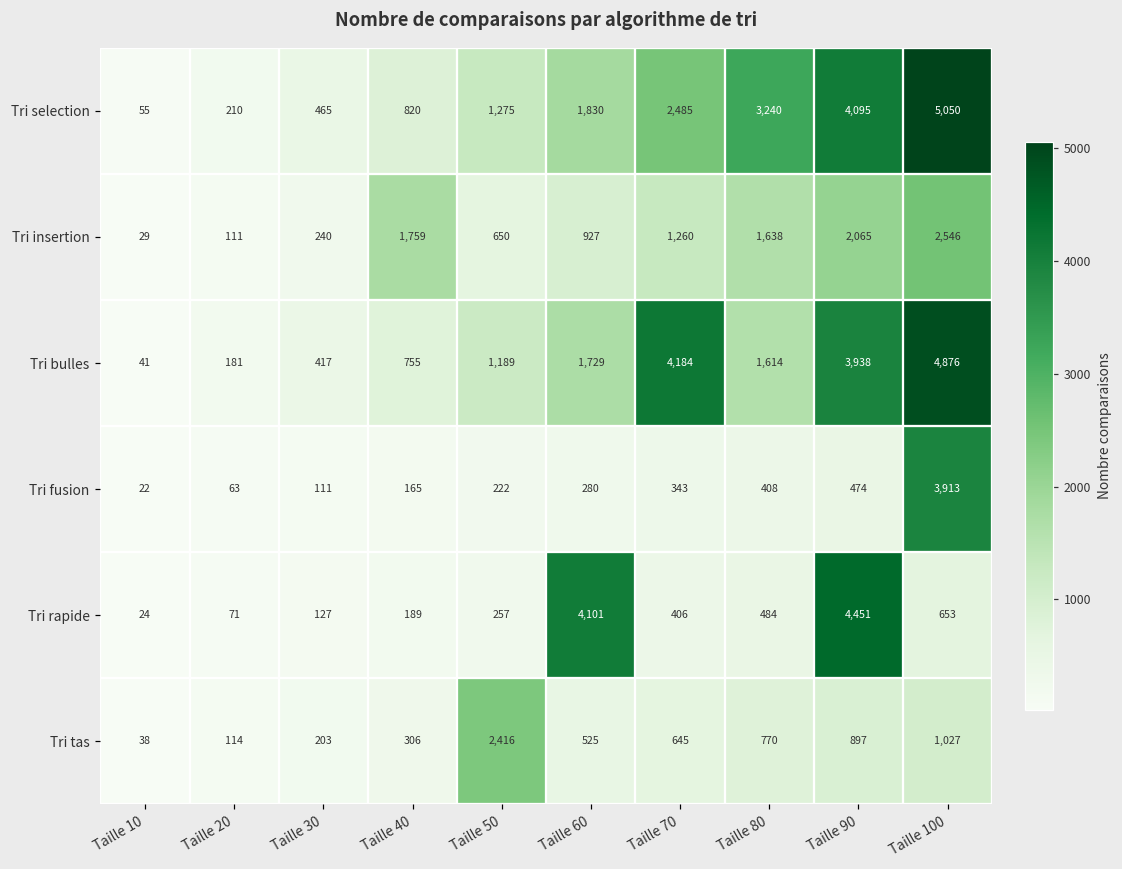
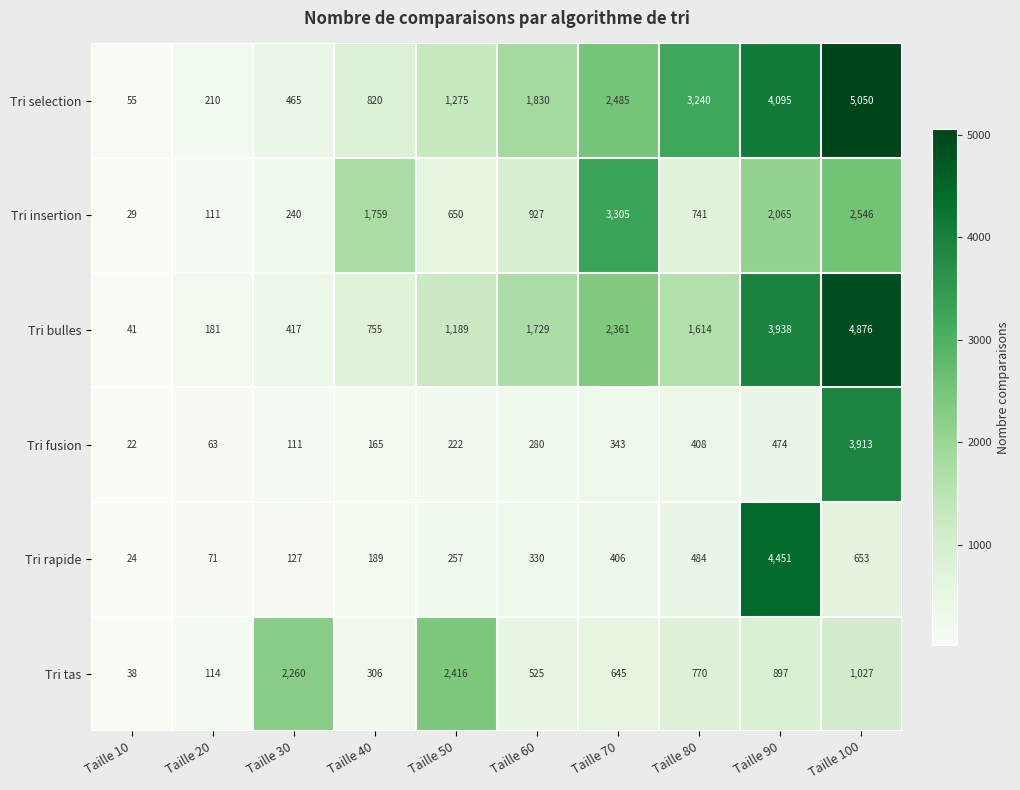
  {
    "Tri selection": {
      "Taille 10": "55",
      "Taille 20": "210",
      "Taille 30": "465",
      "Taille 40": "820",
      "Taille 50": "1,275",
      "Taille 60": "1,830",
      "Taille 70": "2,485",
      "Taille 80": "3,240",
      "Taille 90": "4,095",
      "Taille 100": "5,050"
    },
    "Tri insertion": {
      "Taille 10": "29",
      "Taille 20": "111",
      "Taille 30": "240",
      "Taille 40": "1,759",
      "Taille 50": "650",
      "Taille 60": "927",
-     "Taille 70": "1,260",
-     "Taille 80": "1,638",
+     "Taille 70": "3,305",
+     "Taille 80": "741",
      "Taille 90": "2,065",
      "Taille 100": "2,546"
    },
    "Tri bulles": {
      "Taille 10": "41",
      "Taille 20": "181",
      "Taille 30": "417",
      "Taille 40": "755",
      "Taille 50": "1,189",
      "Taille 60": "1,729",
-     "Taille 70": "4,184",
+     "Taille 70": "2,361",
      "Taille 80": "1,614",
      "Taille 90": "3,938",
      "Taille 100": "4,876"
    },
    "Tri fusion": {
      "Taille 10": "22",
      "Taille 20": "63",
      "Taille 30": "111",
      "Taille 40": "165",
      "Taille 50": "222",
      "Taille 60": "280",
      "Taille 70": "343",
      "Taille 80": "408",
      "Taille 90": "474",
      "Taille 100": "3,913"
    },
    "Tri rapide": {
      "Taille 10": "24",
      "Taille 20": "71",
      "Taille 30": "127",
      "Taille 40": "189",
      "Taille 50": "257",
-     "Taille 60": "4,101",
+     "Taille 60": "330",
      "Taille 70": "406",
      "Taille 80": "484",
      "Taille 90": "4,451",
      "Taille 100": "653"
    },
    "Tri tas": {
      "Taille 10": "38",
      "Taille 20": "114",
-     "Taille 30": "203",
+     "Taille 30": "2,260",
      "Taille 40": "306",
      "Taille 50": "2,416",
      "Taille 60": "525",
      "Taille 70": "645",
      "Taille 80": "770",
      "Taille 90": "897",
      "Taille 100": "1,027"
    }
  }
